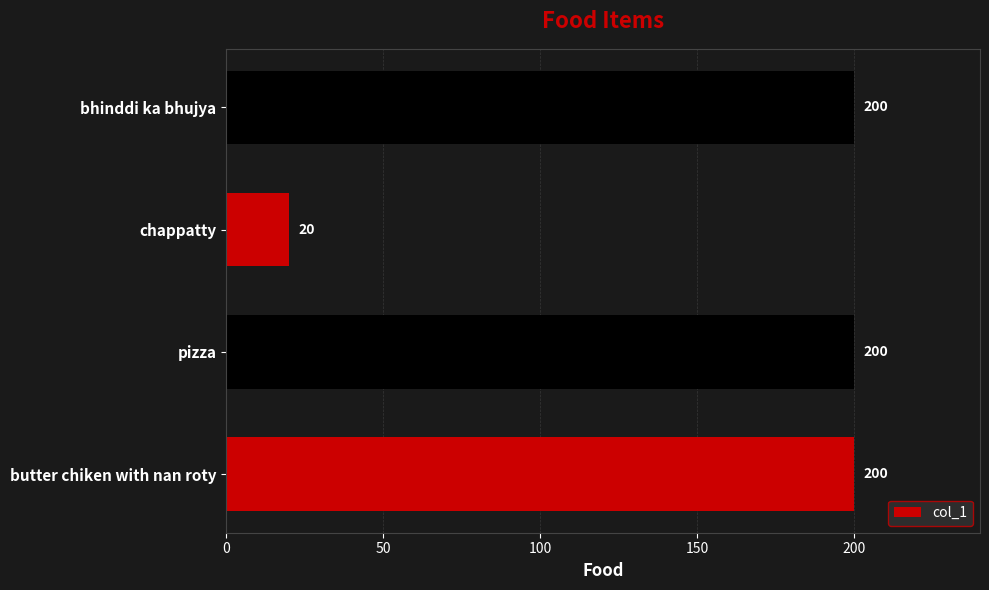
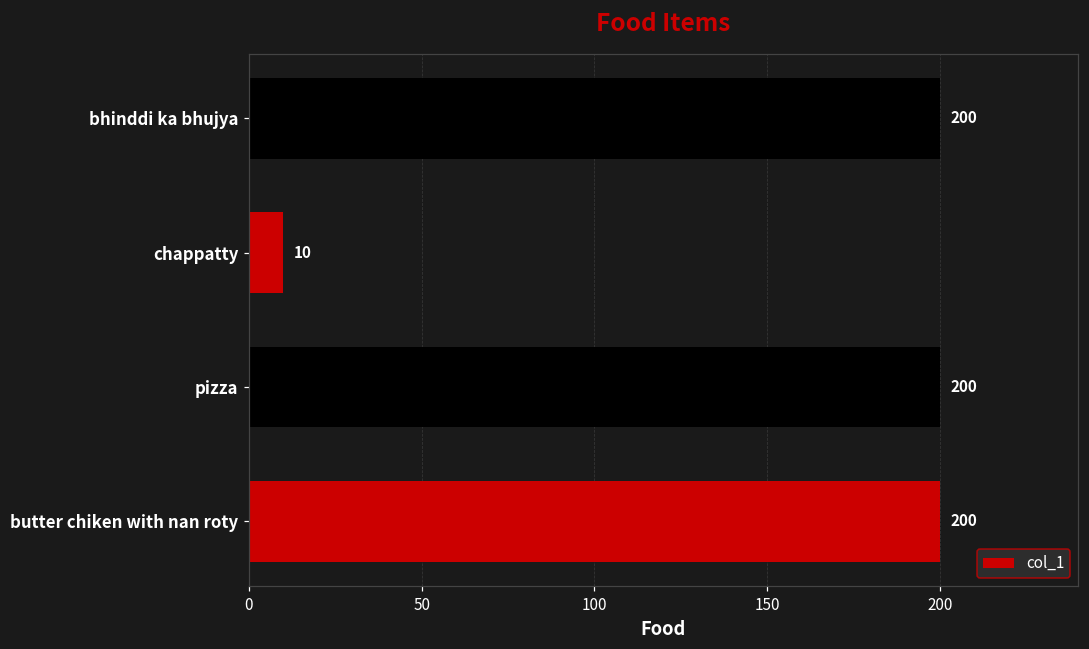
  {
    "bhinddi ka bhujya": 200,
-   "chappatty": 20,
+   "chappatty": 10,
    "pizza": 200,
    "butter chiken with nan roty": 200
  }
